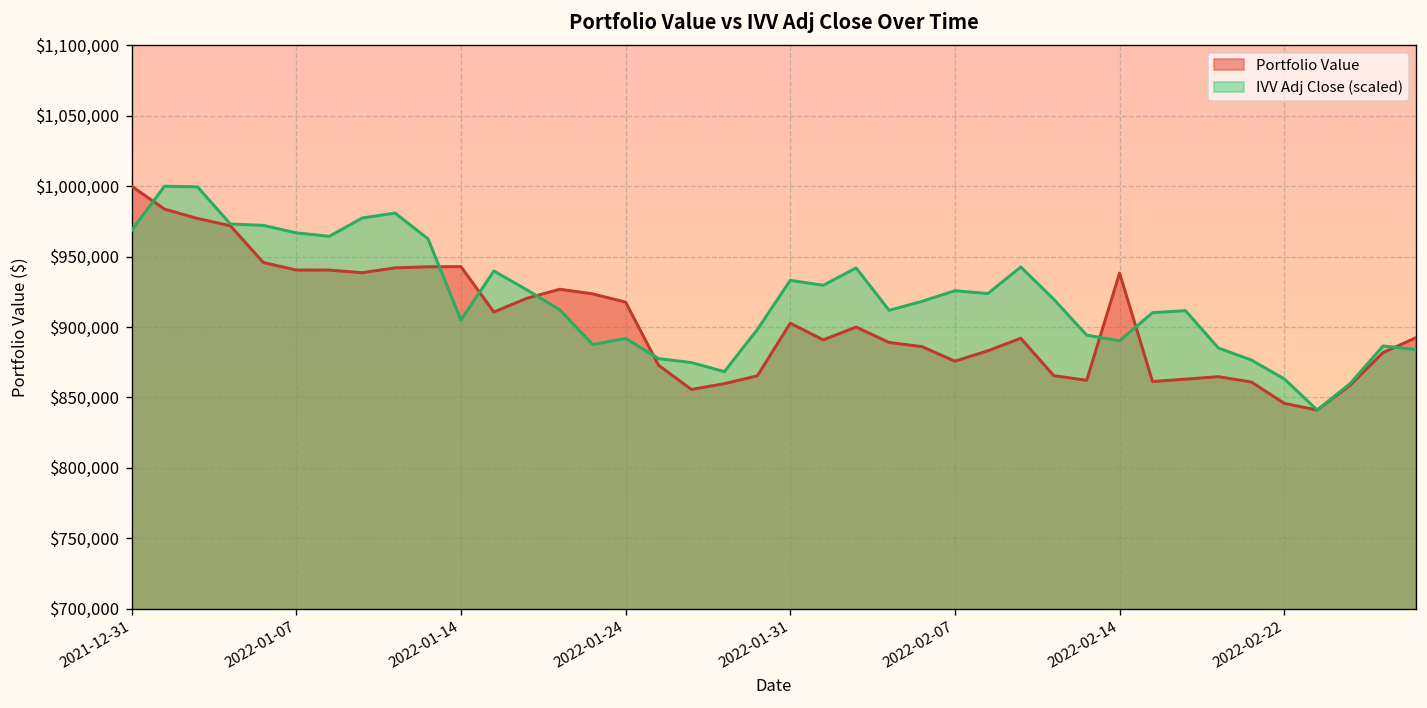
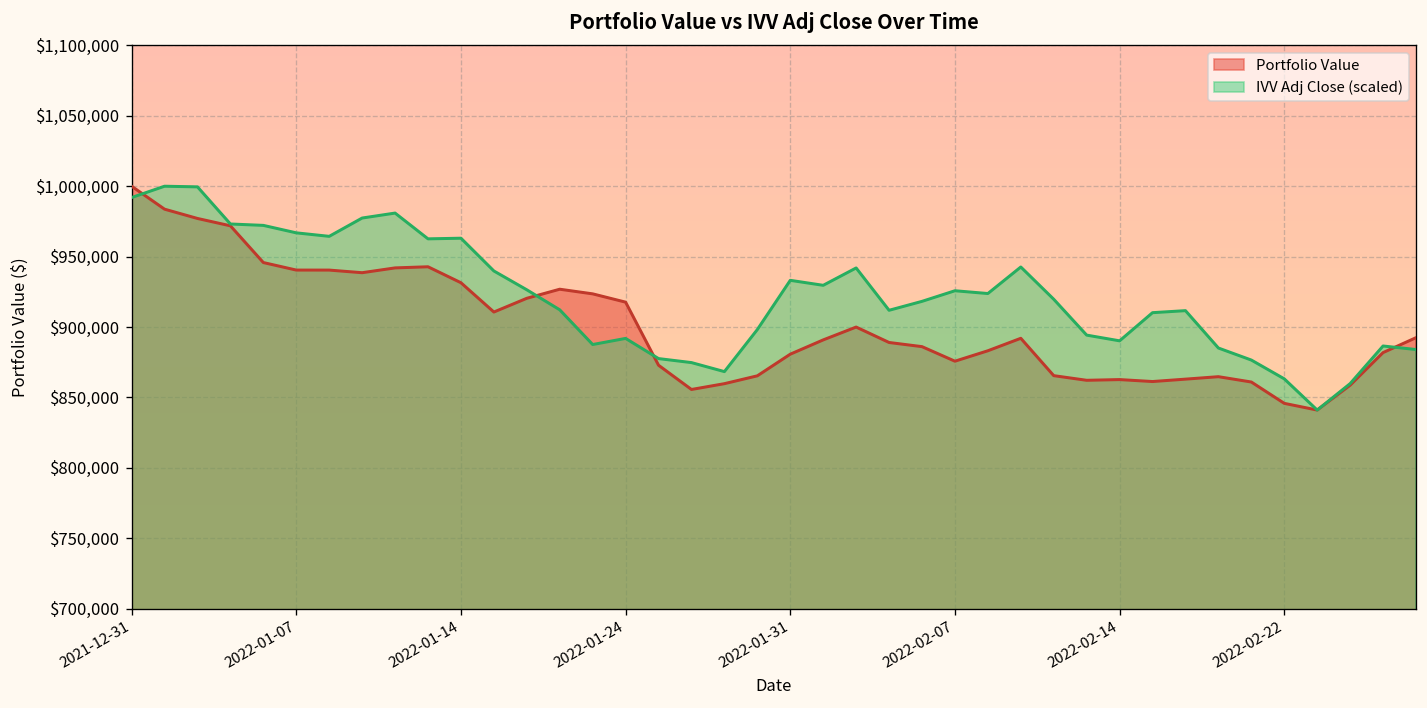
  {
    "Portfolio Value": {
      "2021-12-31": "$1,000,000",
      "2022-01-07": "$940,000",
-     "2022-01-14": "$943,000",
+     "2022-01-14": "$931,000",
      "2022-01-24": "$918,000",
-     "2022-01-31": "$903,000",
+     "2022-01-31": "$881,000",
      "2022-02-07": "$876,000",
-     "2022-02-14": "$938,000",
+     "2022-02-14": "$863,000",
      "2022-02-22": "$846,000"
    },
    "IVV Adj Close (scaled)": {
-     "2021-12-31": "$969,000",
+     "2021-12-31": "$992,000",
      "2022-01-07": "$967,000",
-     "2022-01-14": "$905,000",
+     "2022-01-14": "$963,000",
      "2022-01-24": "$892,000",
      "2022-01-31": "$933,000",
      "2022-02-07": "$926,000",
      "2022-02-14": "$890,000",
      "2022-02-22": "$863,000"
    }
  }
